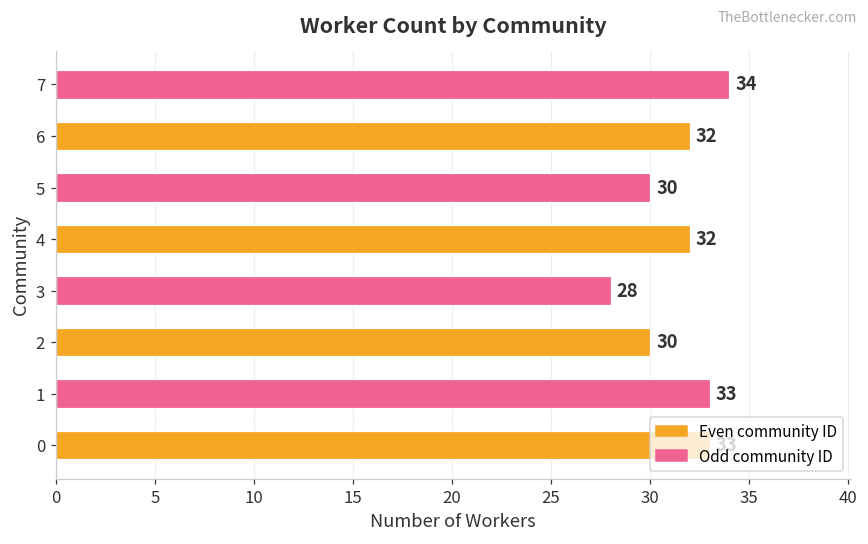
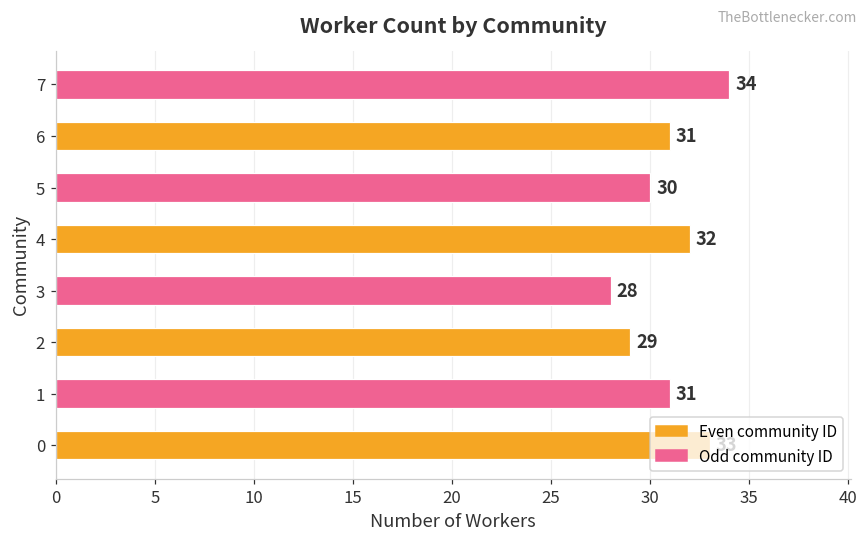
  {
    "7": 34,
-   "6": 32,
+   "6": 31,
    "5": 30,
    "4": 32,
    "3": 28,
-   "2": 30,
-   "1": 33
+   "2": 29,
+   "1": 31
  }
